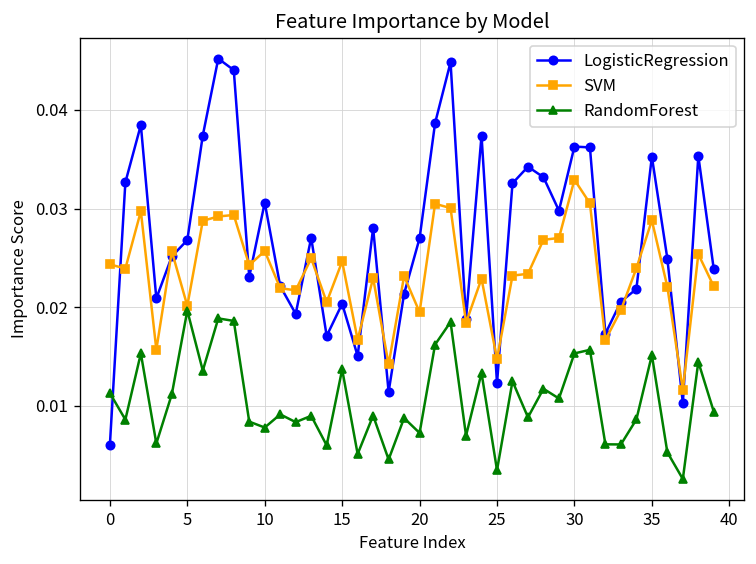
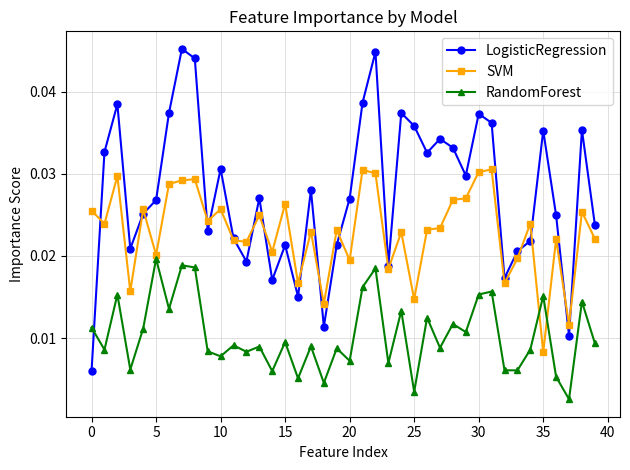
  {
    "LogisticRegression": {
      "0": 0.006,
      "5": 0.027,
      "10": 0.031,
-     "15": 0.020,
+     "15": 0.021,
      "20": 0.027,
-     "25": 0.012,
-     "30": 0.036,
+     "25": 0.036,
+     "30": 0.037,
      "35": 0.035
    },
    "SVM": {
-     "0": 0.024,
+     "0": 0.026,
      "5": 0.020,
      "10": 0.026,
-     "15": 0.025,
+     "15": 0.026,
      "20": 0.019,
      "25": 0.015,
-     "30": 0.033,
-     "35": 0.029
+     "30": 0.030,
+     "35": 0.008
    },
    "RandomForest": {
      "0": 0.011,
      "5": 0.020,
      "10": 0.008,
-     "15": 0.014,
+     "15": 0.010,
      "20": 0.007,
      "25": 0.003,
      "30": 0.015,
      "35": 0.015
    }
  }
